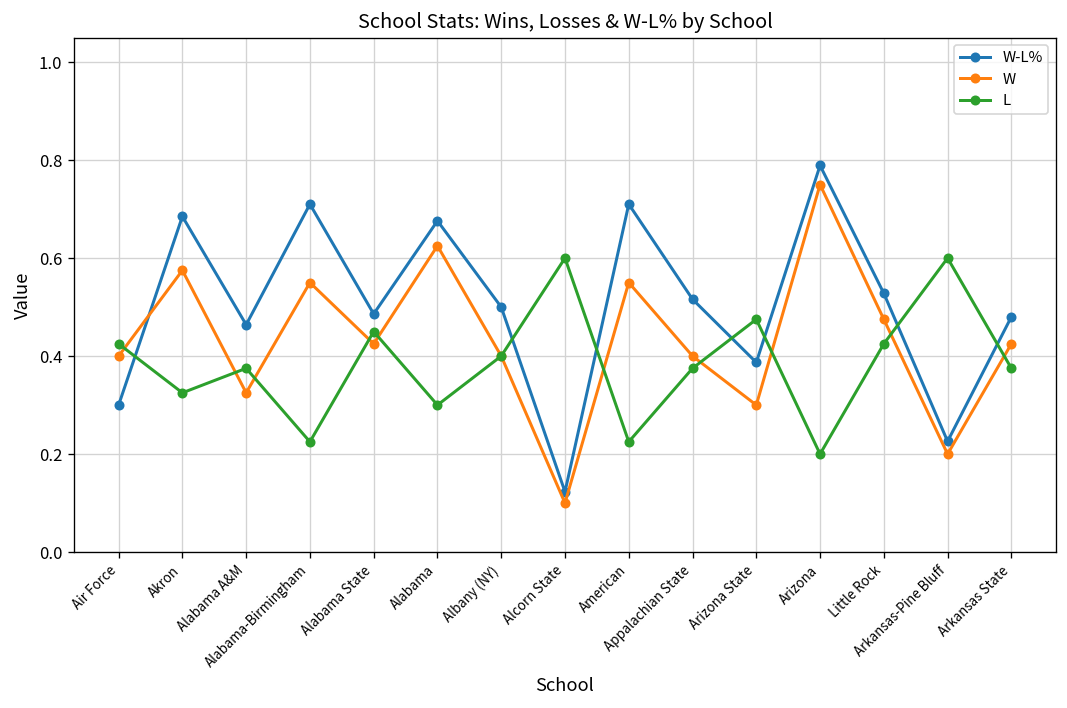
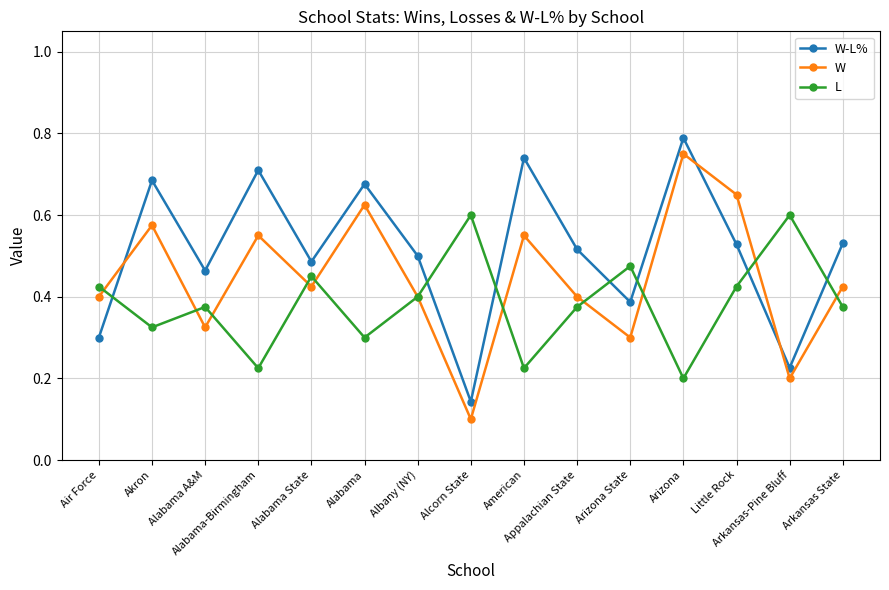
  {
    "W-L%": {
      "Air Force": 0.30,
      "Akron": 0.69,
      "Alabama A&M": 0.46,
      "Alabama-Birmingham": 0.71,
      "Alabama State": 0.49,
      "Alabama": 0.68,
      "Albany (NY)": 0.50,
-     "Alcorn State": 0.12,
-     "American": 0.71,
+     "Alcorn State": 0.14,
+     "American": 0.74,
      "Appalachian State": 0.52,
      "Arizona State": 0.39,
      "Arizona": 0.79,
      "Little Rock": 0.53,
      "Arkansas-Pine Bluff": 0.23,
-     "Arkansas State": 0.48
+     "Arkansas State": 0.53
    },
    "W": {
      "Air Force": 0.40,
      "Akron": 0.58,
      "Alabama A&M": 0.33,
      "Alabama-Birmingham": 0.55,
      "Alabama State": 0.43,
      "Alabama": 0.63,
      "Alcorn State": 0.10,
      "American": 0.55,
      "Appalachian State": 0.40,
      "Arizona State": 0.30,
      "Arizona": 0.75,
-     "Little Rock": 0.48,
+     "Little Rock": 0.65,
      "Arkansas-Pine Bluff": 0.20,
      "Arkansas State": 0.43
    },
    "L": {
      "Air Force": 0.43,
      "Akron": 0.33,
      "Alabama A&M": 0.38,
      "Alabama-Birmingham": 0.23,
      "Alabama State": 0.45,
      "Alabama": 0.30,
      "Alcorn State": 0.60,
      "American": 0.23,
      "Appalachian State": 0.38,
      "Arizona State": 0.48,
      "Arizona": 0.20,
      "Little Rock": 0.43,
      "Arkansas-Pine Bluff": 0.60,
      "Arkansas State": 0.38
    }
  }
